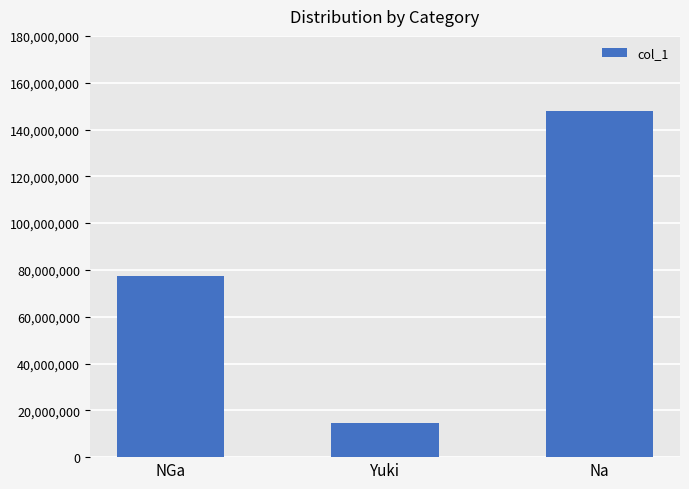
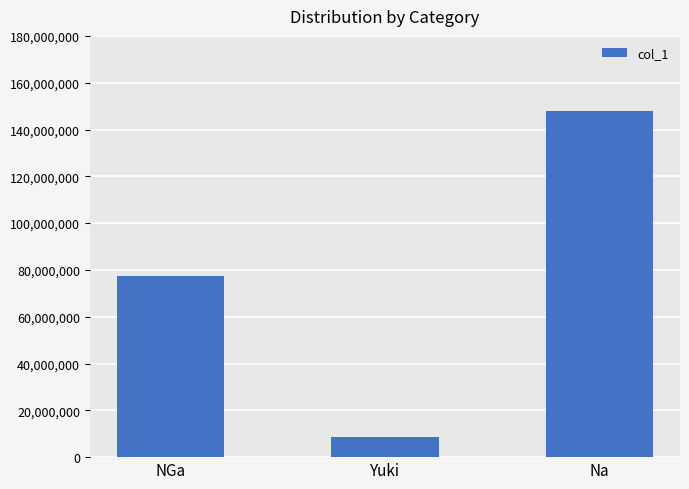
  {
    "NGa": "78,000,000",
-   "Yuki": "15,000,000",
+   "Yuki": "9,000,000",
    "Na": "148,000,000"
  }
